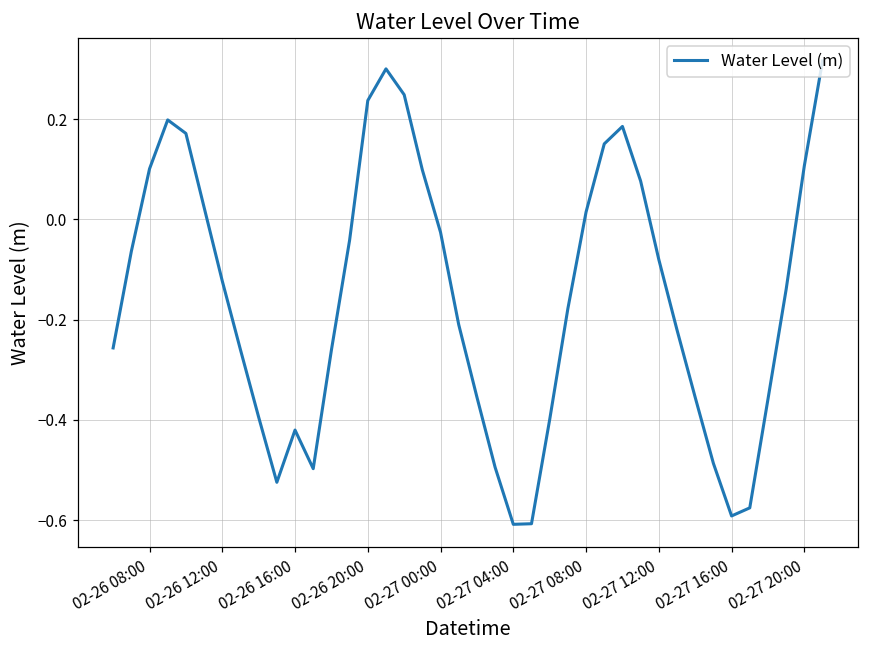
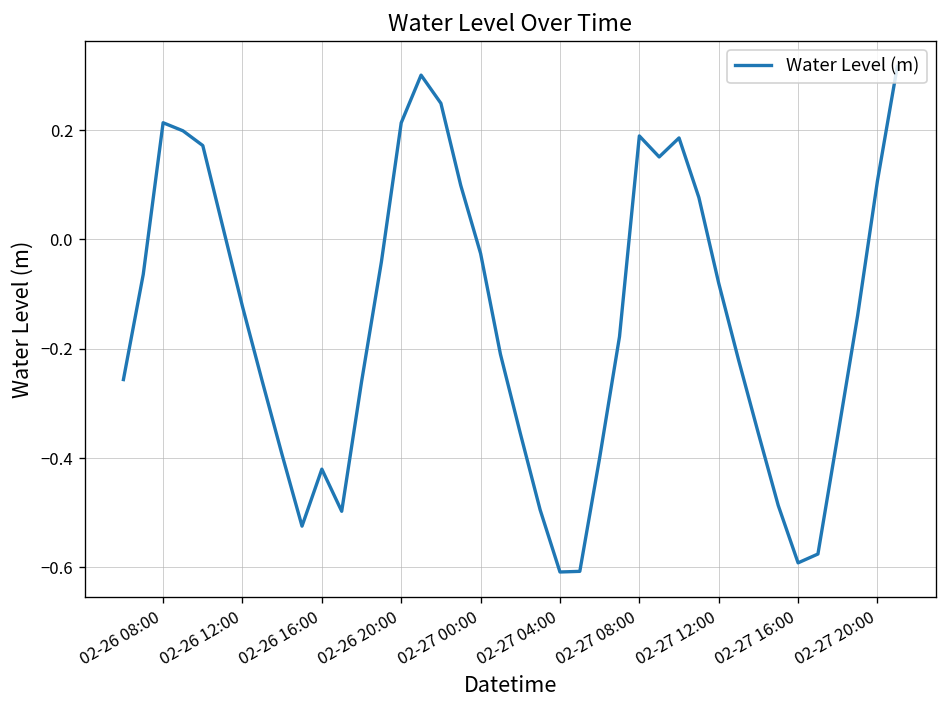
  {
-   "02-26 08:00": 0.10,
+   "02-26 08:00": 0.21,
    "02-26 12:00": -0.12,
    "02-26 16:00": -0.42,
-   "02-26 20:00": 0.24,
+   "02-26 20:00": 0.21,
    "02-27 00:00": -0.03,
    "02-27 04:00": -0.61,
-   "02-27 08:00": 0.01,
+   "02-27 08:00": 0.19,
    "02-27 12:00": -0.08,
    "02-27 16:00": -0.59,
    "02-27 20:00": 0.11
  }
